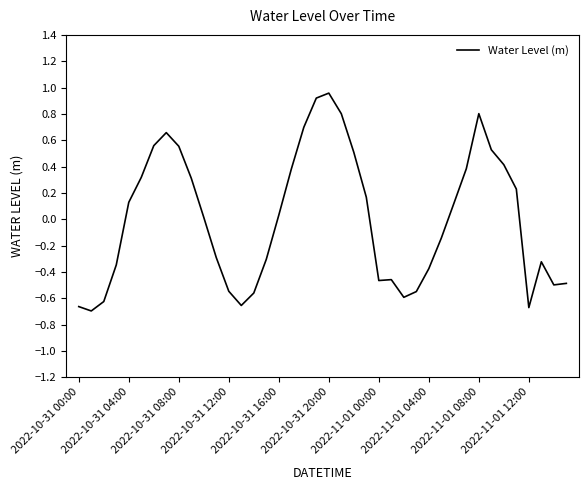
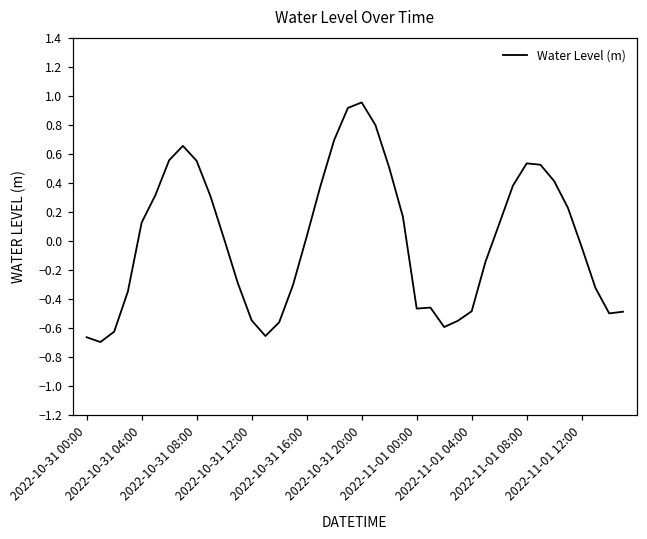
  {
    "2022-10-31 00:00": -0.66,
    "2022-10-31 04:00": 0.13,
    "2022-10-31 08:00": 0.55,
    "2022-10-31 12:00": -0.55,
    "2022-10-31 16:00": 0.03,
    "2022-10-31 20:00": 0.96,
    "2022-11-01 00:00": -0.47,
-   "2022-11-01 04:00": -0.37,
-   "2022-11-01 08:00": 0.80,
-   "2022-11-01 12:00": -0.67
+   "2022-11-01 04:00": -0.48,
+   "2022-11-01 08:00": 0.54,
+   "2022-11-01 12:00": -0.04
  }
